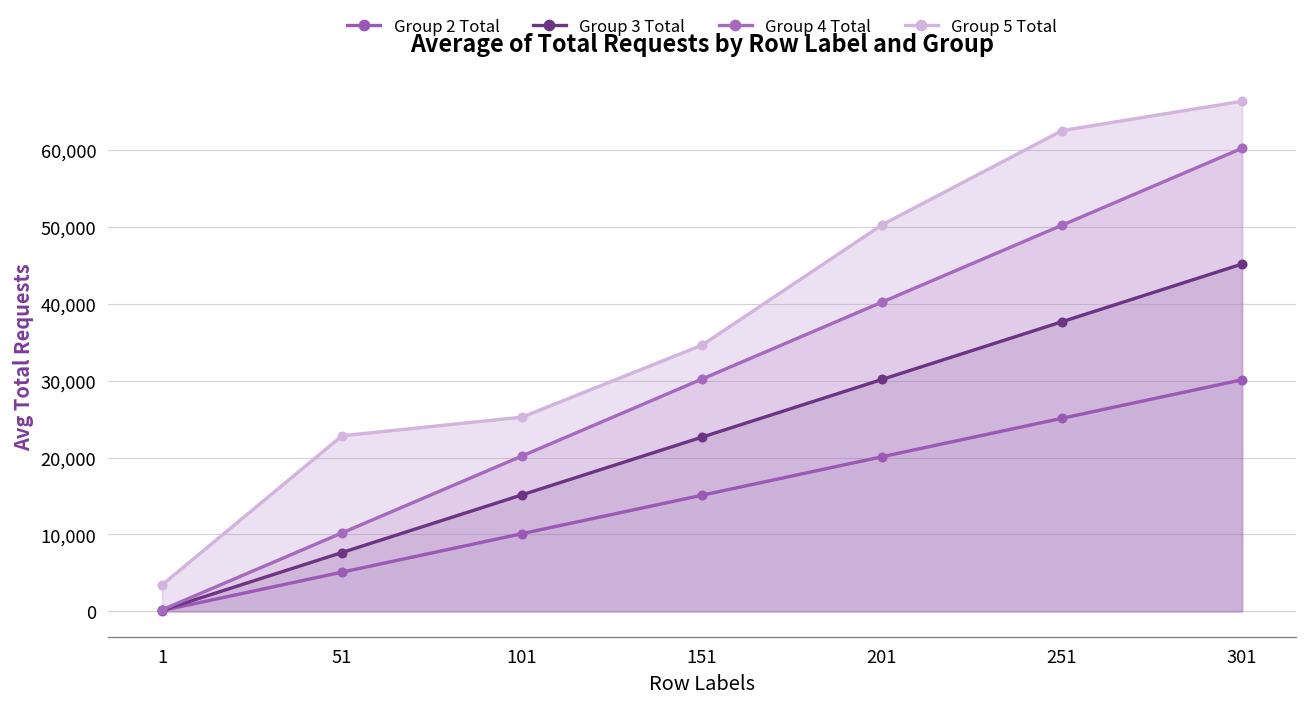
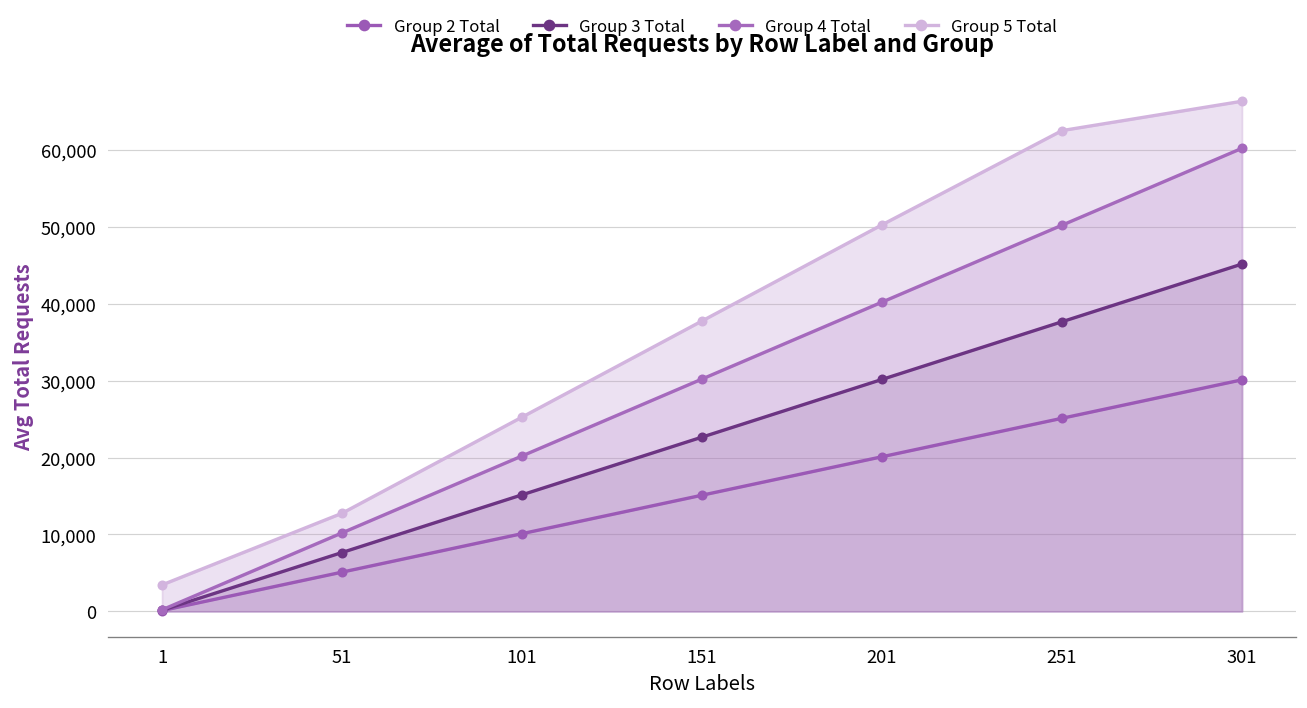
  {
    "Group 3 Total": {
      "51": "8,000",
      "101": "15,000",
      "151": "23,000",
      "201": "30,000",
      "251": "38,000",
      "301": "45,000"
    },
    "Group 5 Total": {
      "1": "3,000",
-     "51": "23,000",
+     "51": "13,000",
      "101": "25,000",
-     "151": "35,000",
+     "151": "38,000",
      "201": "50,000",
      "251": "62,000",
      "301": "66,000"
    }
  }
